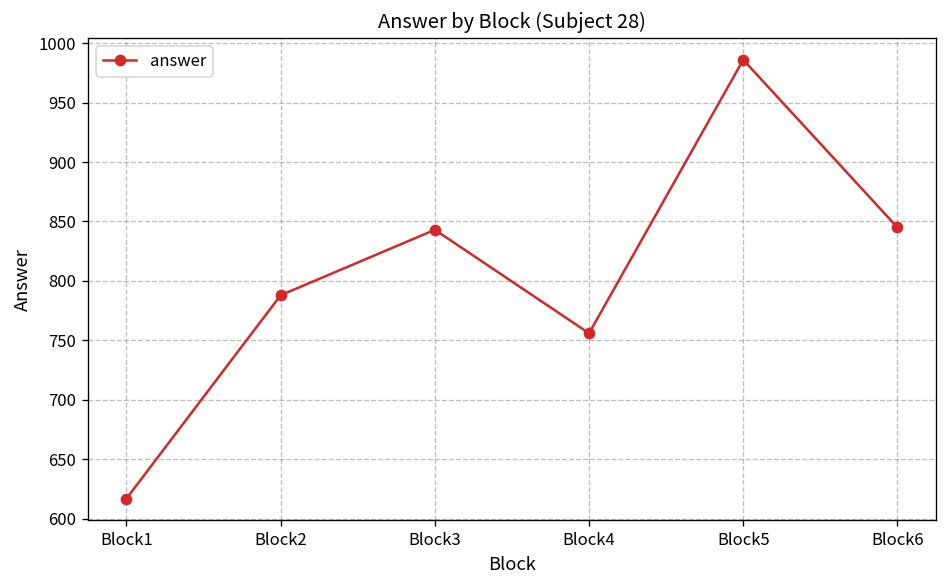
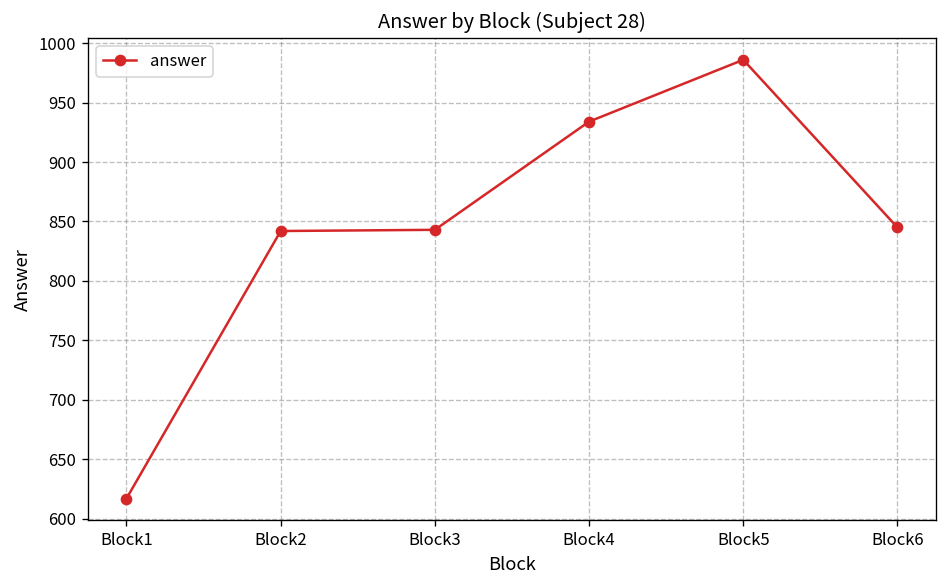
  {
    "Block1": 620,
-   "Block2": 790,
+   "Block2": 840,
    "Block3": 840,
-   "Block4": 760,
+   "Block4": 930,
    "Block5": 990,
    "Block6": 850
  }
